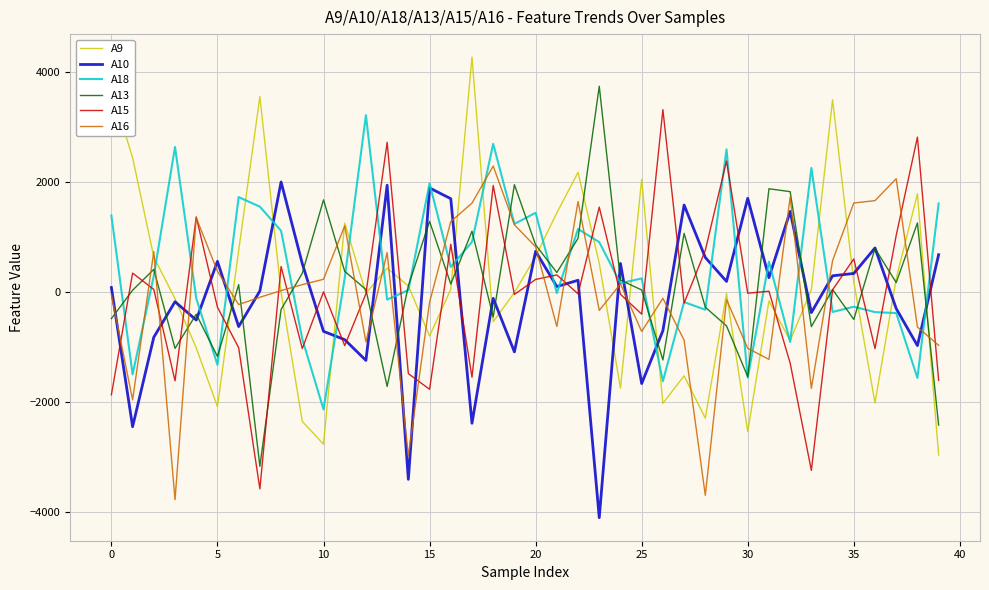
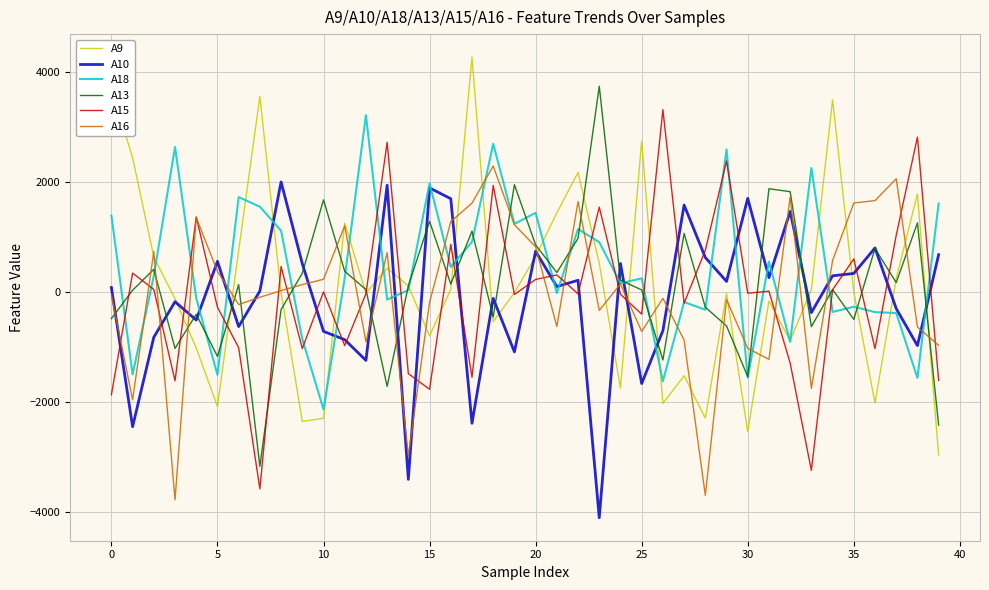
  {
    "A9": {
      "5": -2100,
-     "10": -2800,
+     "10": -2300,
      "15": -800,
      "20": 600,
-     "25": 2100,
+     "25": 2700,
      "30": -2500,
-     "35": 200
+     "35": 0
    },
    "A10": {
      "0": 100,
      "5": 600,
      "10": -700,
      "15": 1900,
      "20": 700,
      "25": -1700,
      "30": 1700,
      "35": 300
    },
    "A18": {
      "0": 1400,
-     "5": -1300,
+     "5": -1500,
      "10": -2100,
      "15": 2000,
      "20": 1400,
      "25": 200,
      "35": -300
    },
    "A13": {
      "0": -500,
      "5": -1200,
      "10": 1700,
      "15": 1300,
      "25": 0,
      "35": -500
    },
    "A15": {
      "0": -1900,
      "5": -300,
      "10": 0,
      "15": -1800,
      "20": 200,
      "25": -400,
      "30": 0,
      "35": 600
    },
    "A16": {
      "0": -100,
      "5": 400,
      "10": 200,
      "15": -200,
      "25": -700,
      "30": -1000,
      "35": 1600
    }
  }
